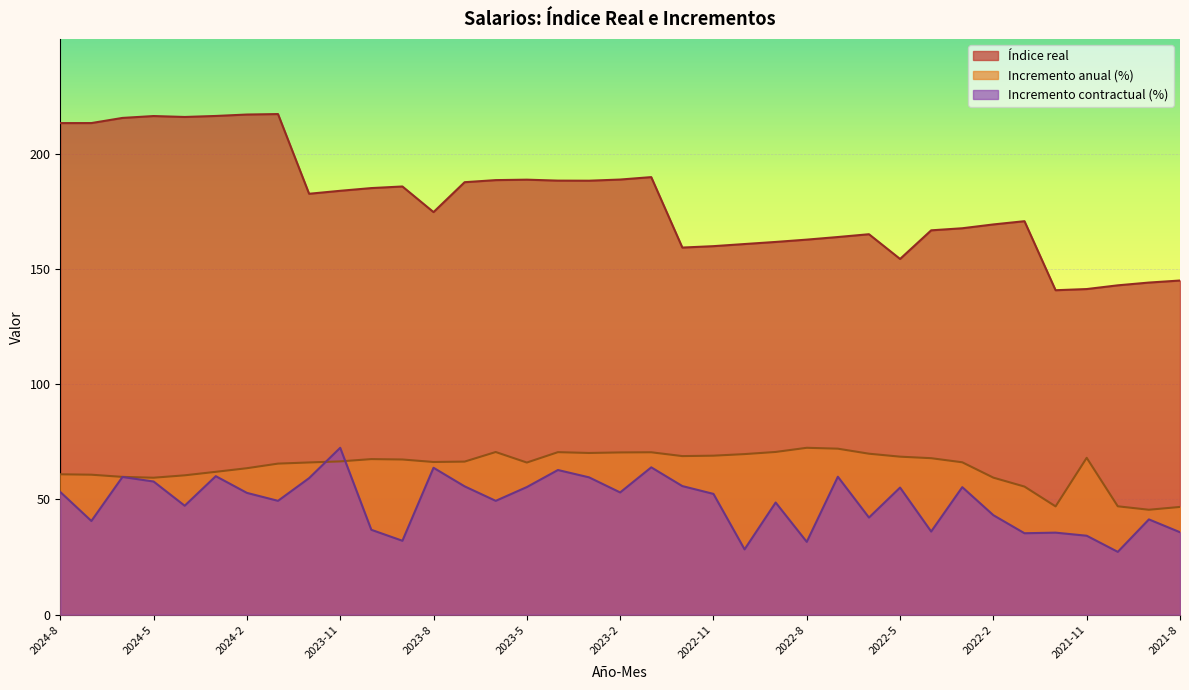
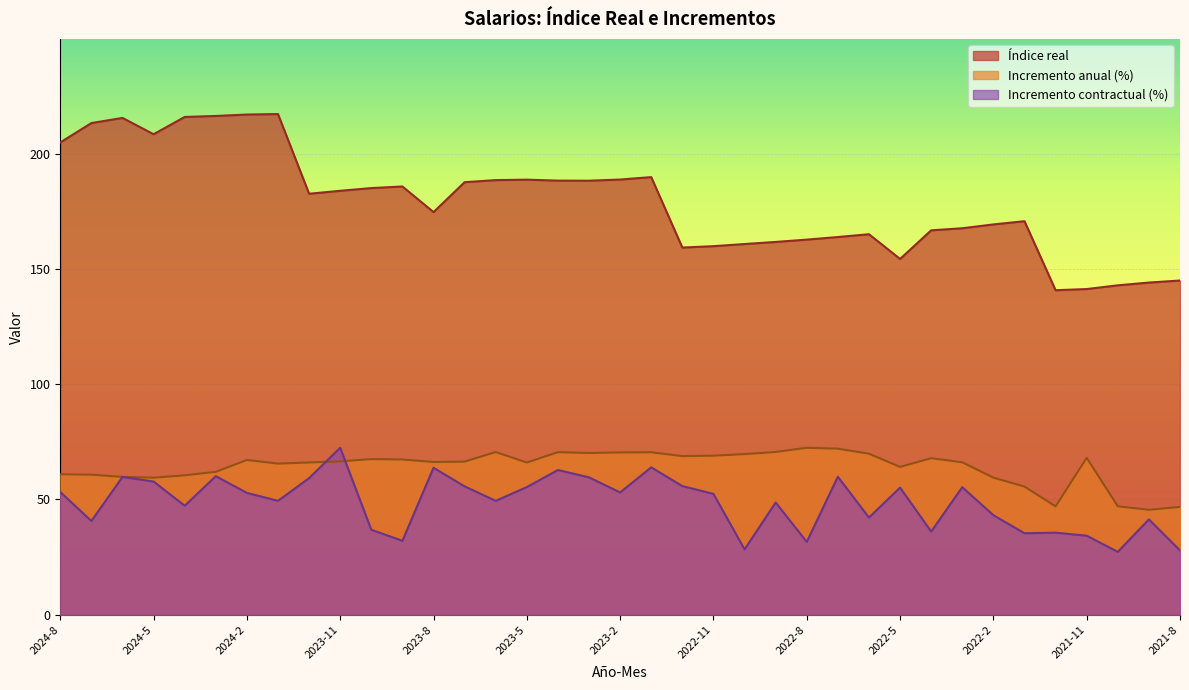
  {
    "Índice real": {
-     "2024-8": 213,
-     "2024-5": 216,
+     "2024-8": 205,
+     "2024-5": 209,
      "2024-2": 217,
      "2023-11": 184,
      "2023-8": 175,
      "2023-5": 189,
      "2023-2": 189,
      "2022-11": 160,
      "2022-8": 163,
      "2022-5": 154,
      "2022-2": 169,
      "2021-11": 141,
      "2021-8": 145
    },
    "Incremento anual (%)": {
      "2024-8": 61,
      "2024-5": 59,
-     "2024-2": 64,
+     "2024-2": 67,
      "2023-11": 67,
      "2023-8": 66,
      "2023-5": 66,
      "2023-2": 70,
      "2022-11": 69,
      "2022-8": 72,
-     "2022-5": 69,
+     "2022-5": 64,
      "2022-2": 59,
      "2021-11": 68,
      "2021-8": 47
    },
    "Incremento contractual (%)": {
      "2024-8": 53,
      "2024-5": 58,
      "2024-2": 53,
      "2023-11": 72,
      "2023-8": 64,
      "2023-5": 55,
      "2023-2": 53,
      "2022-11": 52,
      "2022-8": 32,
      "2022-5": 55,
      "2022-2": 43,
      "2021-11": 34,
-     "2021-8": 36
+     "2021-8": 28
    }
  }
